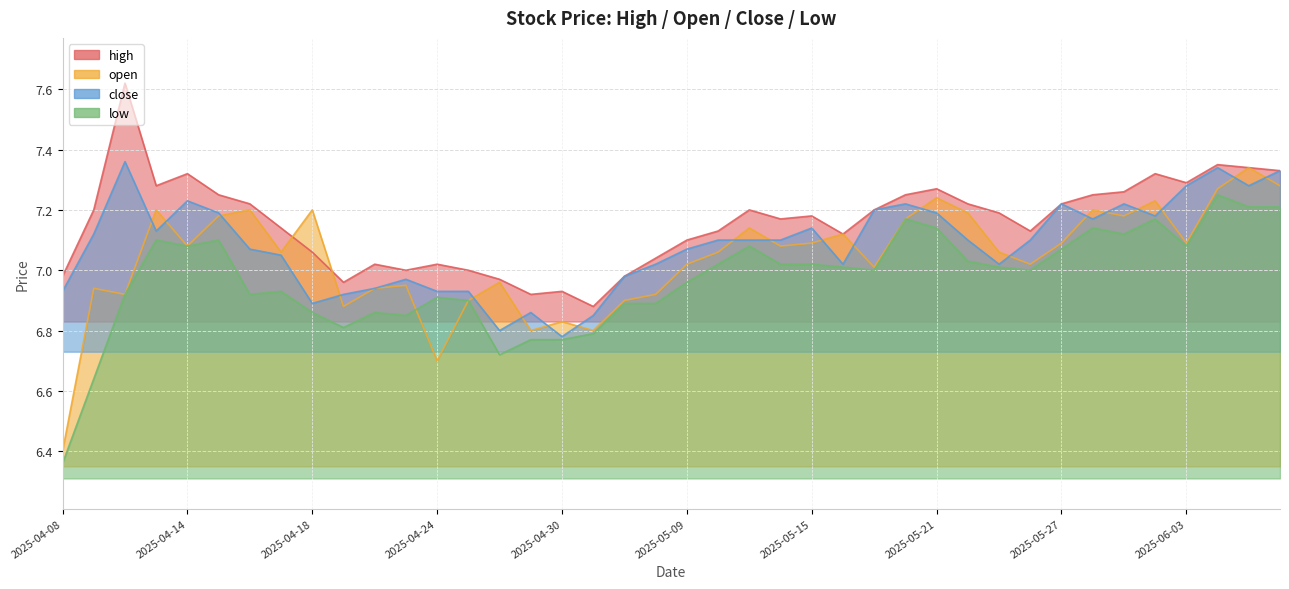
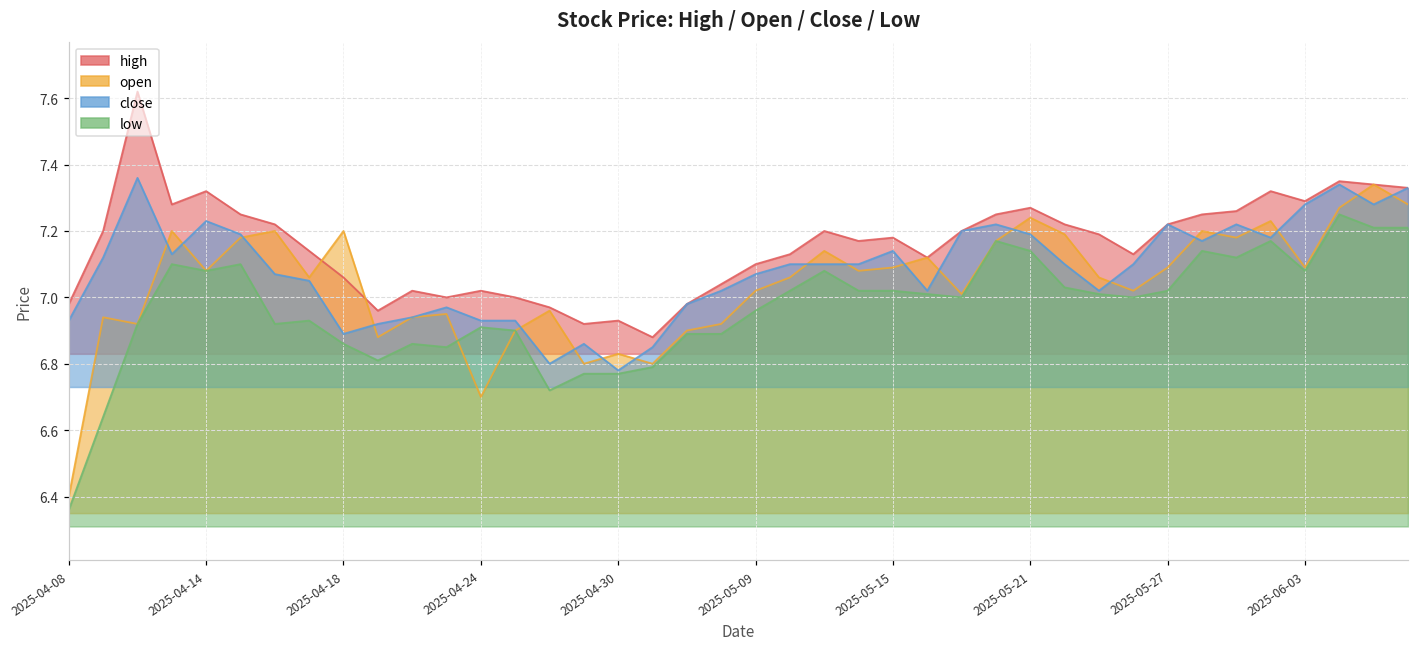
  {
    "high": {
      "2025-04-08": 6.98,
      "2025-04-14": 7.32,
      "2025-04-18": 7.06,
      "2025-04-24": 7.02,
      "2025-04-30": 6.93,
      "2025-05-09": 7.10,
      "2025-05-15": 7.18,
      "2025-05-21": 7.27,
      "2025-06-03": 7.29
    },
    "open": {
      "2025-04-08": 6.40,
      "2025-04-18": 7.20,
      "2025-04-24": 6.70,
      "2025-04-30": 6.83,
      "2025-05-09": 7.02,
      "2025-05-15": 7.09,
      "2025-05-21": 7.24,
      "2025-05-27": 7.09,
      "2025-06-03": 7.09
    },
    "close": {
      "2025-04-08": 6.93,
      "2025-04-14": 7.23,
      "2025-04-18": 6.89,
      "2025-04-24": 6.93,
      "2025-04-30": 6.78,
      "2025-05-09": 7.07,
      "2025-05-15": 7.14,
      "2025-05-21": 7.19,
      "2025-06-03": 7.28
    },
    "low": {
      "2025-04-08": 6.36,
      "2025-04-18": 6.86,
      "2025-04-24": 6.91,
      "2025-04-30": 6.77,
      "2025-05-09": 6.96,
      "2025-05-15": 7.02,
      "2025-05-21": 7.14,
-     "2025-05-27": 7.07,
+     "2025-05-27": 7.02,
      "2025-06-03": 7.08
    }
  }
